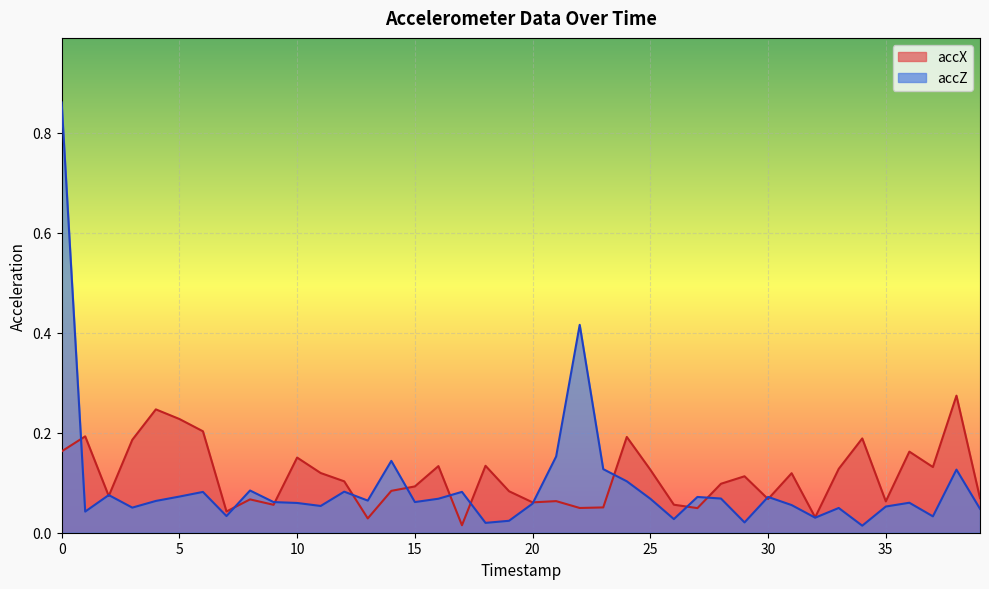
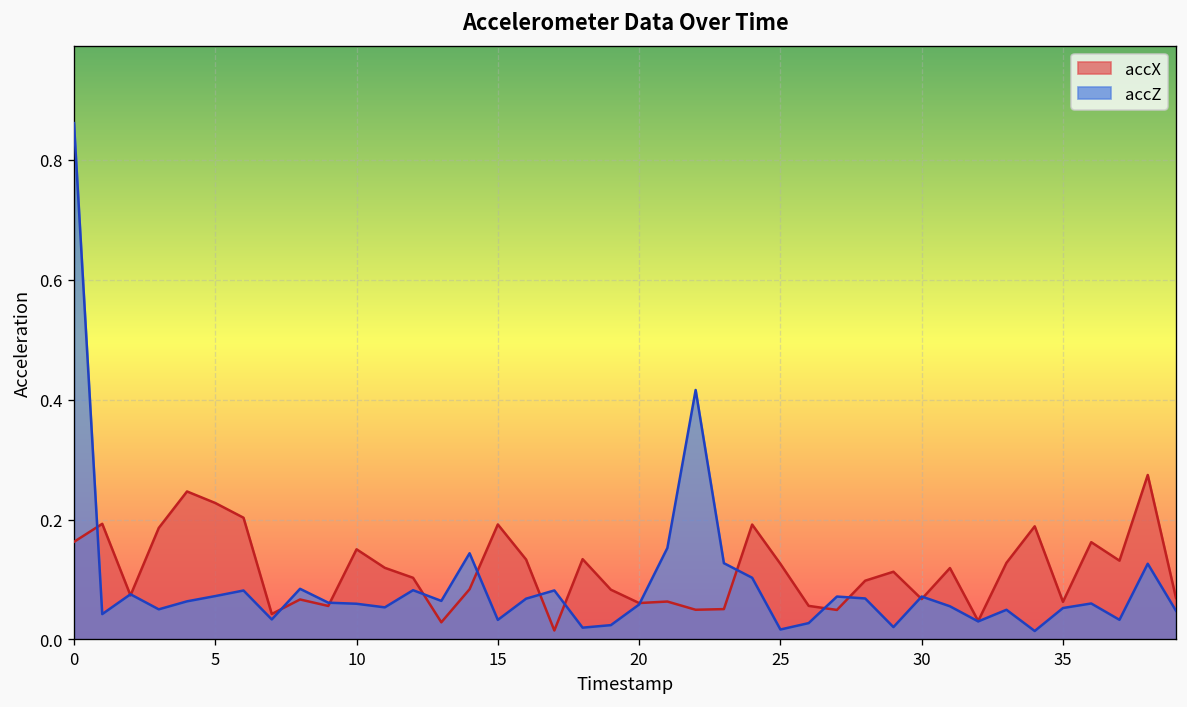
  {
    "accX": {
      "0": 0.16,
      "5": 0.23,
      "10": 0.15,
-     "15": 0.09,
+     "15": 0.19,
      "25": 0.13,
      "35": 0.06
    },
    "accZ": {
      "0": 0.86,
      "5": 0.07,
      "10": 0.06,
-     "15": 0.06,
-     "25": 0.07,
+     "15": 0.03,
+     "25": 0.02,
      "35": 0.05
    }
  }
